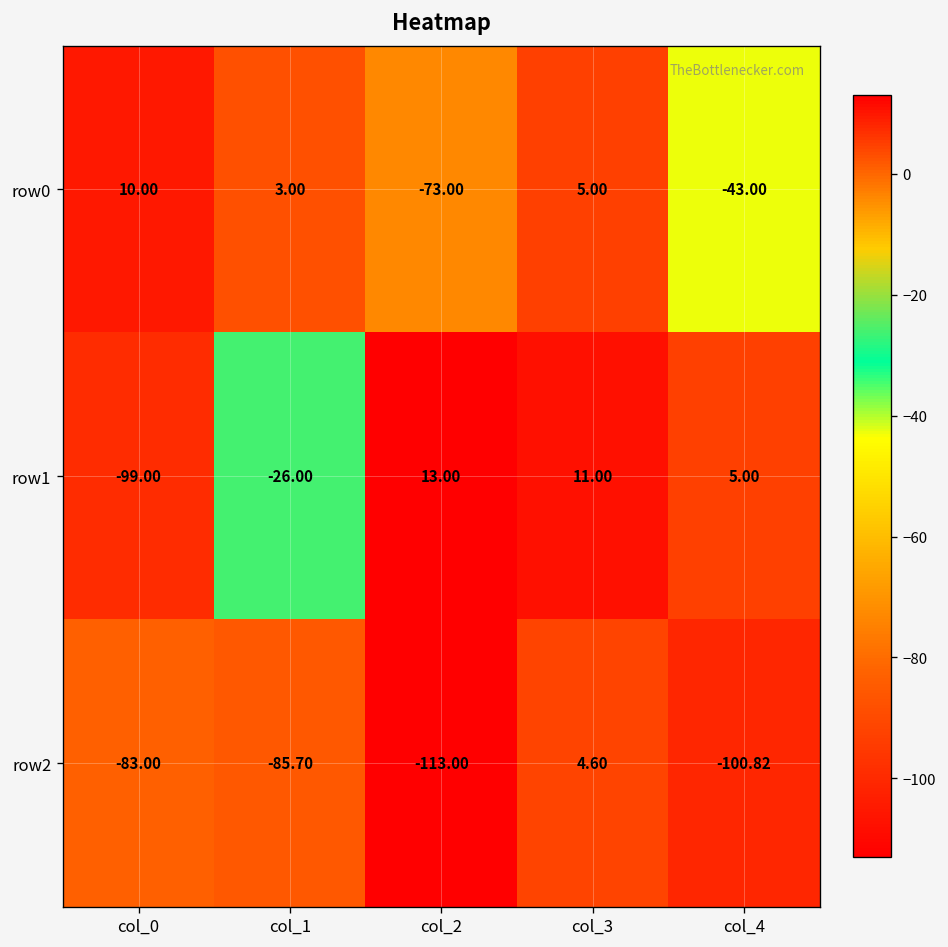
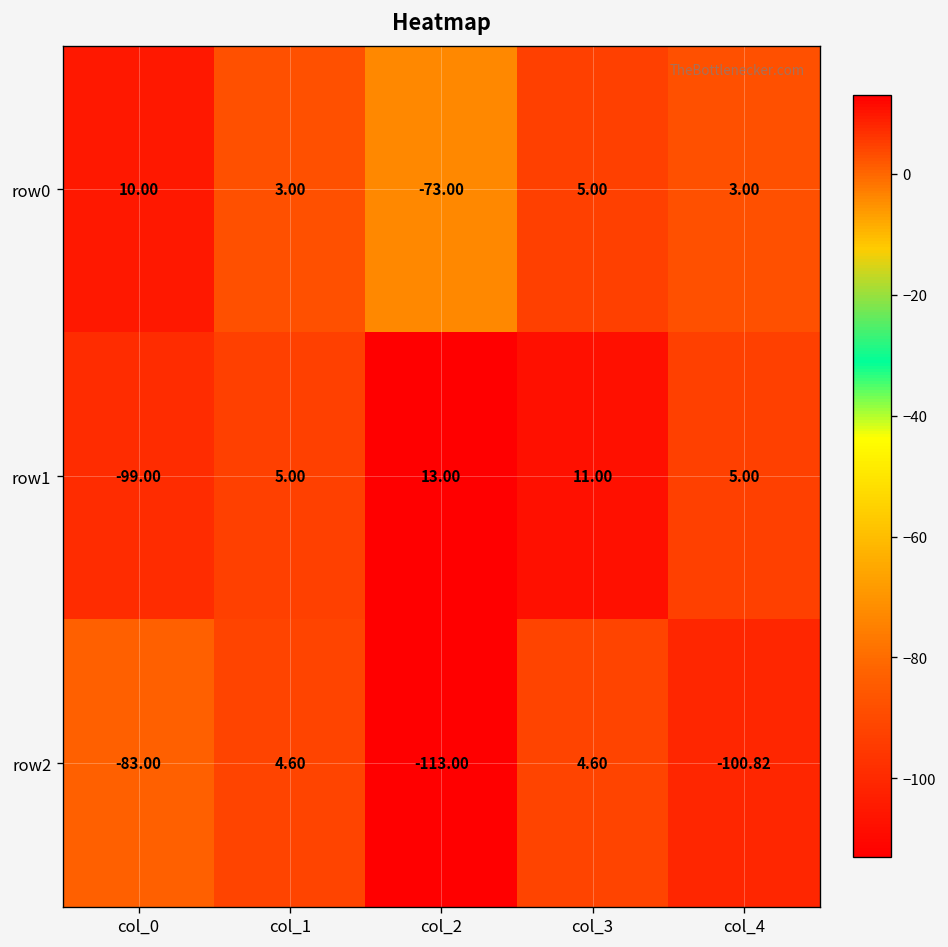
  {
    "row0": {
      "col_0": 10.00,
      "col_1": 3.00,
      "col_2": -73.00,
      "col_3": 5.00,
-     "col_4": -43.00
+     "col_4": 3.00
    },
    "row1": {
      "col_0": -99.00,
-     "col_1": -26.00,
+     "col_1": 5.00,
      "col_2": 13.00,
      "col_3": 11.00,
      "col_4": 5.00
    },
    "row2": {
      "col_0": -83.00,
-     "col_1": -85.70,
+     "col_1": 4.60,
      "col_2": -113.00,
      "col_3": 4.60,
      "col_4": -100.82
    }
  }
